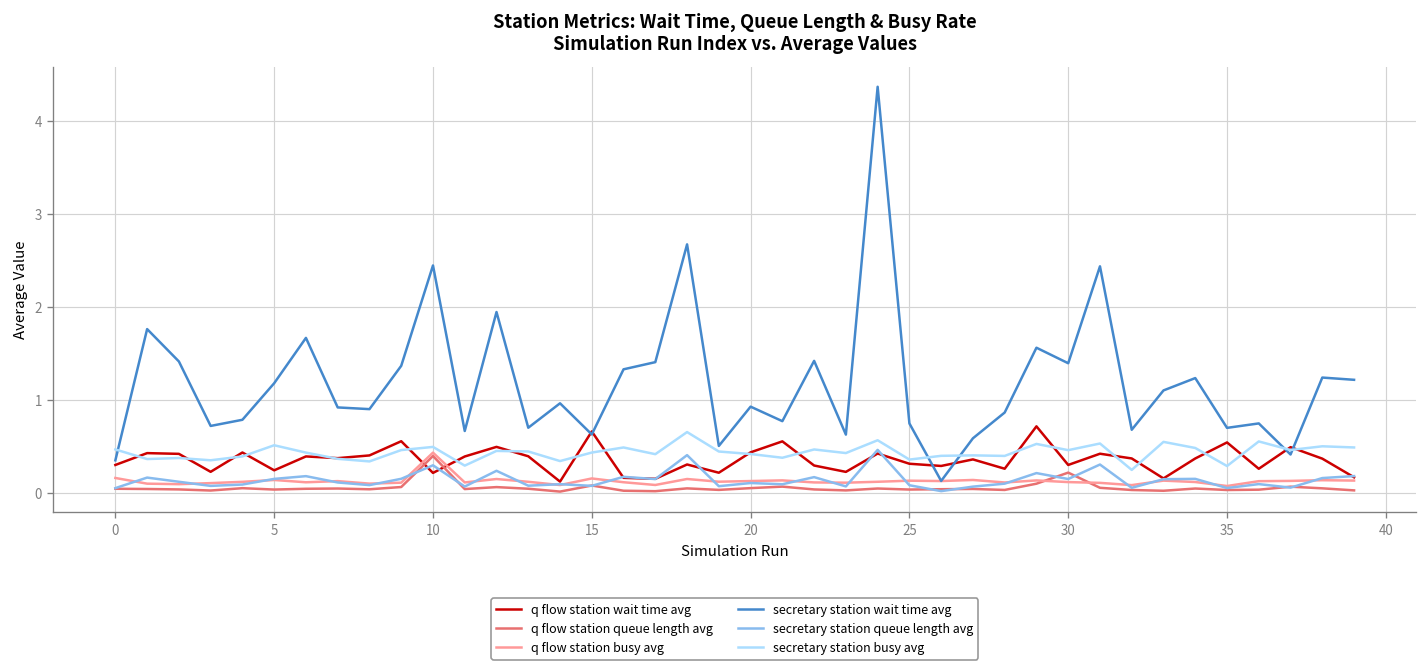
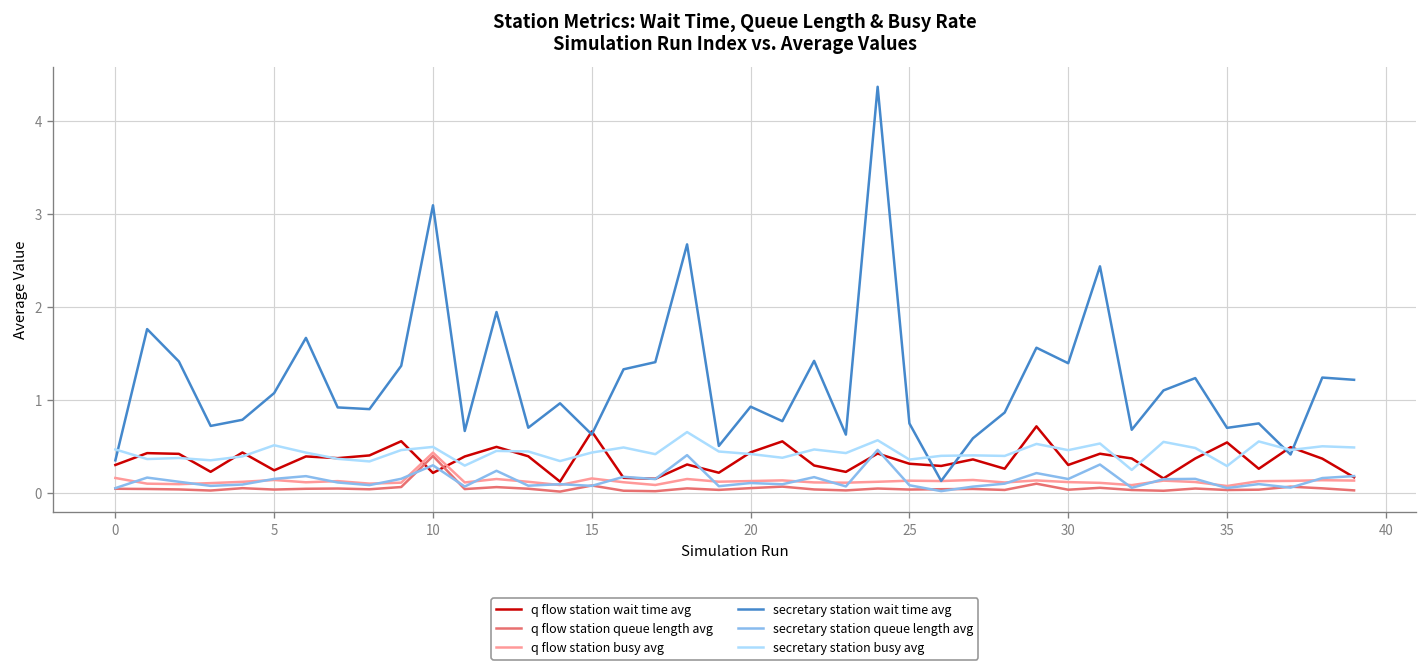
  {
    "q flow station wait time avg": {
      "0": 0.3,
      "5": 0.2,
      "10": 0.2,
      "25": 0.3,
      "30": 0.3,
      "35": 0.5
    },
    "q flow station queue length avg": {
      "5": 0.0,
      "10": 0.4,
      "20": 0.0,
      "25": 0.0,
-     "30": 0.2
+     "30": 0.0
    },
    "q flow station busy avg": {
      "0": 0.2,
      "10": 0.4,
      "15": 0.2,
      "25": 0.1,
      "30": 0.1
    },
    "secretary station wait time avg": {
      "0": 0.3,
-     "5": 1.2,
-     "10": 2.4,
+     "5": 1.1,
+     "10": 3.1,
      "20": 0.9,
      "25": 0.7,
      "30": 1.4,
      "35": 0.7
    }
  }
